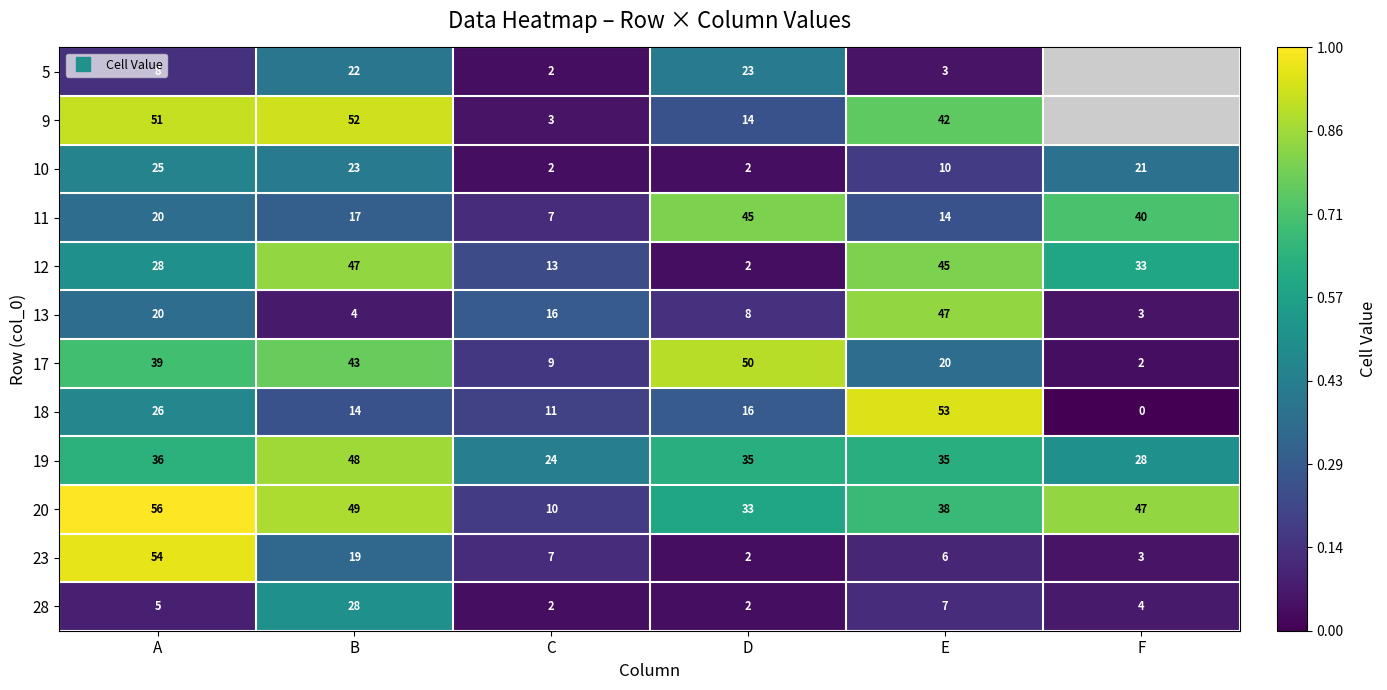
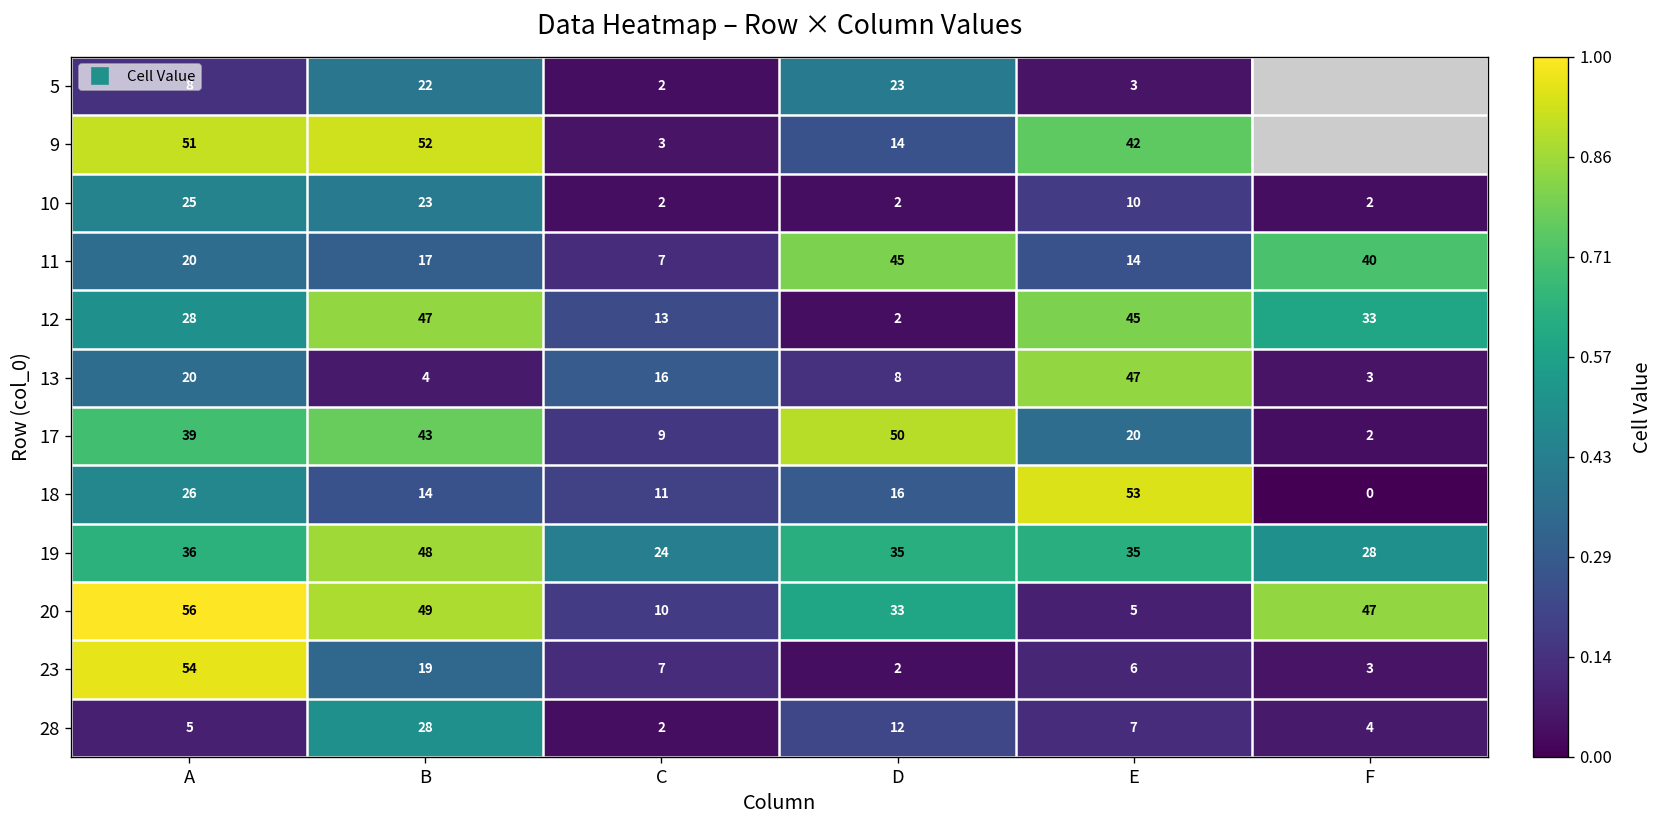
  {
    "5": {
      "B": 22,
      "C": 2,
      "D": 23,
      "E": 3
    },
    "9": {
      "A": 51,
      "B": 52,
      "C": 3,
      "D": 14,
      "E": 42
    },
    "10": {
      "A": 25,
      "B": 23,
      "C": 2,
      "D": 2,
      "E": 10,
-     "F": 21
+     "F": 2
    },
    "11": {
      "A": 20,
      "B": 17,
      "C": 7,
      "D": 45,
      "E": 14,
      "F": 40
    },
    "12": {
      "A": 28,
      "B": 47,
      "C": 13,
      "D": 2,
      "E": 45,
      "F": 33
    },
    "13": {
      "A": 20,
      "B": 4,
      "C": 16,
      "D": 8,
      "E": 47,
      "F": 3
    },
    "17": {
      "A": 39,
      "B": 43,
      "C": 9,
      "D": 50,
      "E": 20,
      "F": 2
    },
    "18": {
      "A": 26,
      "B": 14,
      "C": 11,
      "D": 16,
      "E": 53,
      "F": 0
    },
    "19": {
      "A": 36,
      "B": 48,
      "C": 24,
      "D": 35,
      "E": 35,
      "F": 28
    },
    "20": {
      "A": 56,
      "B": 49,
      "C": 10,
      "D": 33,
-     "E": 38,
+     "E": 5,
      "F": 47
    },
    "23": {
      "A": 54,
      "B": 19,
      "C": 7,
      "D": 2,
      "E": 6,
      "F": 3
    },
    "28": {
      "A": 5,
      "B": 28,
      "C": 2,
-     "D": 2,
+     "D": 12,
      "E": 7,
      "F": 4
    }
  }
